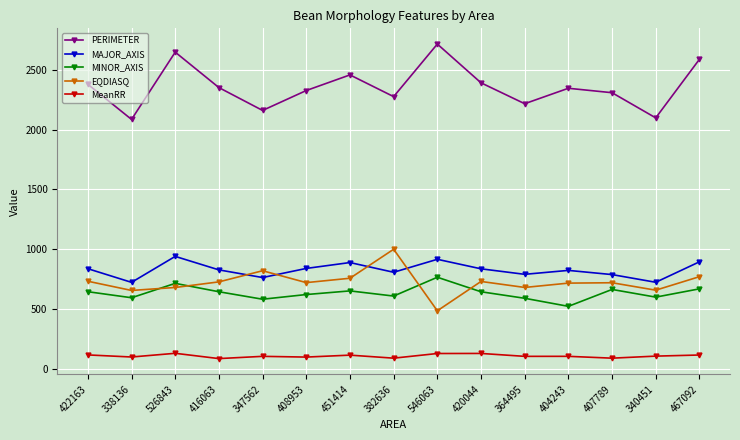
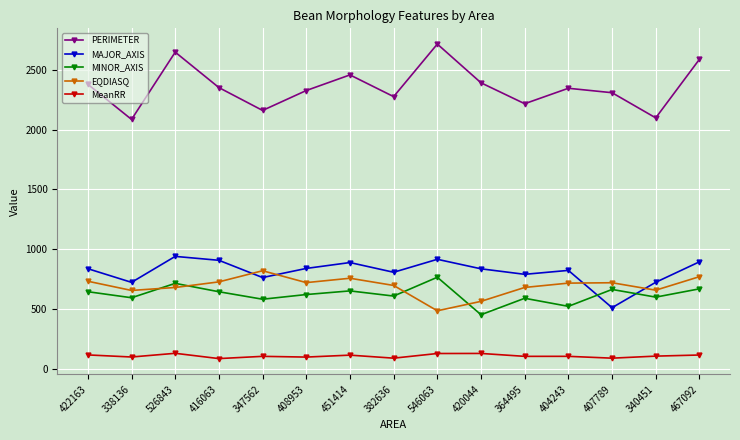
  {
    "PERIMETER": {
      "338136": 2090,
      "526843": 2650,
      "416063": 2350,
      "347562": 2160,
      "408953": 2330,
      "451414": 2460,
      "382636": 2280,
      "546063": 2710,
      "420044": 2390,
      "364495": 2220,
      "404243": 2350,
      "407789": 2310,
      "340451": 2100,
      "467092": 2590
    },
    "MAJOR_AXIS": {
      "422163": 840,
      "338136": 720,
      "526843": 940,
-     "416063": 830,
+     "416063": 910,
      "347562": 760,
      "408953": 840,
      "451414": 890,
      "382636": 810,
      "546063": 920,
      "420044": 840,
      "364495": 790,
      "404243": 820,
-     "407789": 790,
+     "407789": 510,
      "340451": 720,
      "467092": 900
    },
    "MINOR_AXIS": {
      "422163": 650,
      "338136": 600,
      "526843": 720,
      "416063": 650,
      "347562": 580,
      "408953": 620,
      "451414": 650,
      "382636": 610,
      "546063": 770,
-     "420044": 650,
+     "420044": 450,
      "364495": 590,
      "404243": 520,
      "407789": 660,
      "340451": 600,
      "467092": 670
    },
    "EQDIASQ": {
      "422163": 730,
      "338136": 660,
      "526843": 680,
      "416063": 730,
      "347562": 820,
      "408953": 720,
      "451414": 760,
-     "382636": 1000,
+     "382636": 700,
      "546063": 490,
-     "420044": 730,
+     "420044": 570,
      "364495": 680,
      "404243": 720,
      "407789": 720,
      "340451": 660,
      "467092": 770
    },
    "MeanRR": {
      "422163": 120,
      "338136": 100,
      "526843": 130,
      "416063": 90,
      "347562": 110,
      "408953": 100,
      "451414": 120,
      "382636": 90,
      "546063": 130,
      "420044": 130,
      "364495": 110,
      "404243": 110,
      "407789": 90,
      "340451": 110,
      "467092": 120
    }
  }
